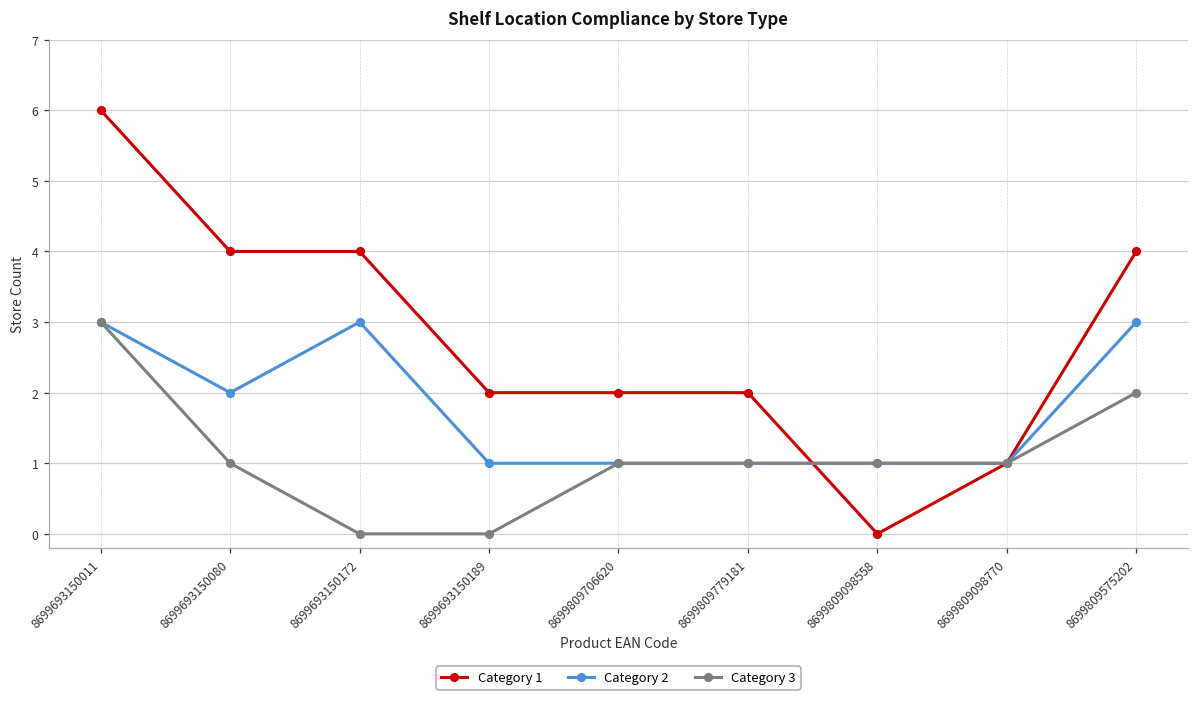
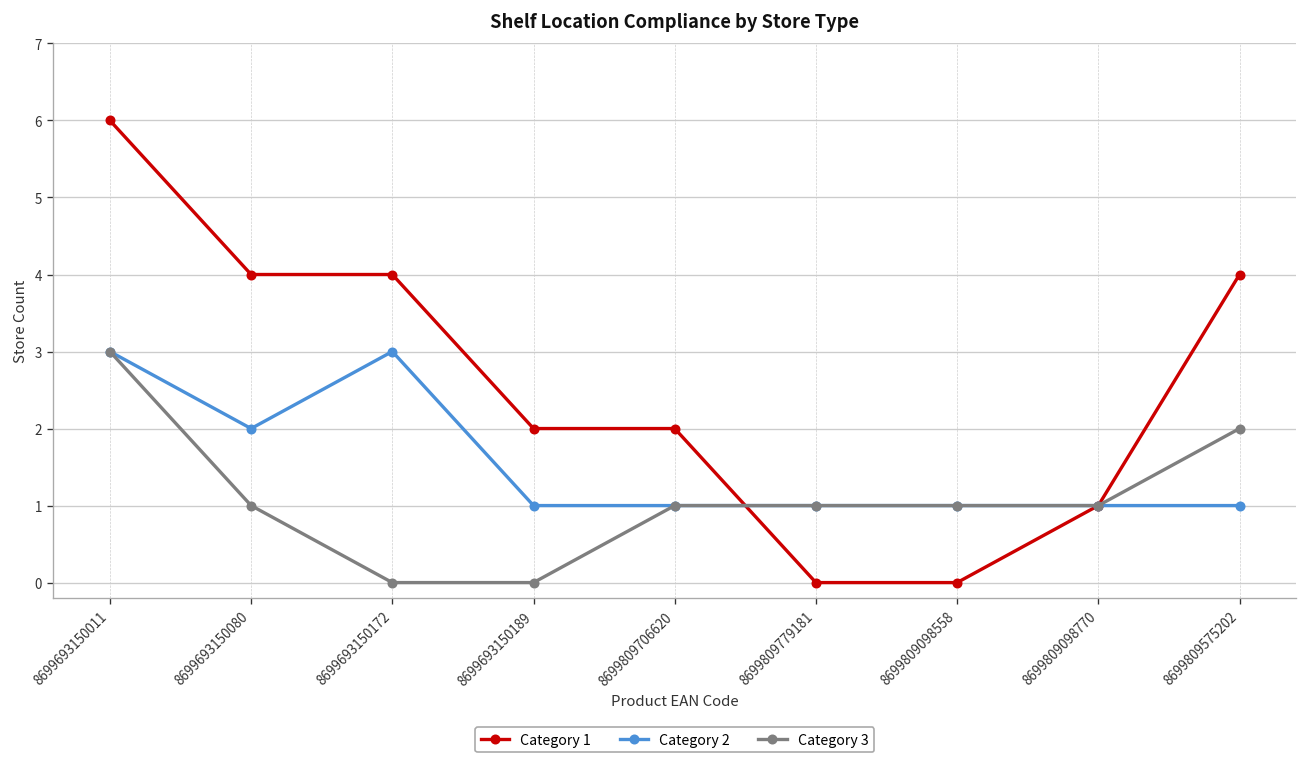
  {
    "Category 1": {
      "8699693150011": 6,
      "8699693150080": 4,
      "8699693150172": 4,
      "8699693150189": 2,
      "8699809706620": 2,
-     "8699809779181": 2,
+     "8699809779181": 0,
      "8699809098558": 0,
      "8699809575202": 4
    },
    "Category 2": {
      "8699693150080": 2,
      "8699693150172": 3,
      "8699693150189": 1,
-     "8699809575202": 3
+     "8699809575202": 1
    },
    "Category 3": {
      "8699693150080": 1,
      "8699693150172": 0,
      "8699693150189": 0,
      "8699809575202": 2
    }
  }
